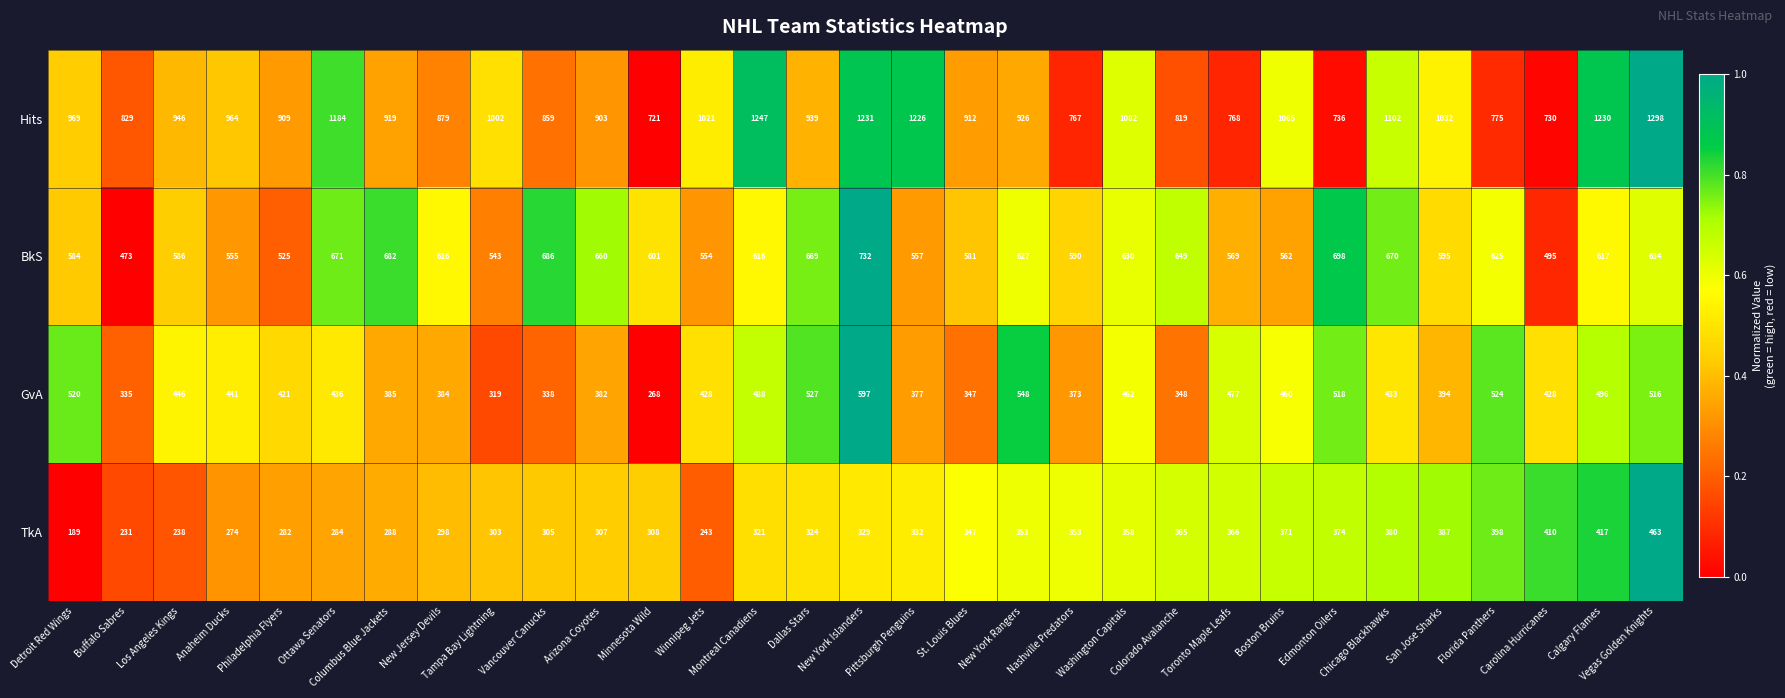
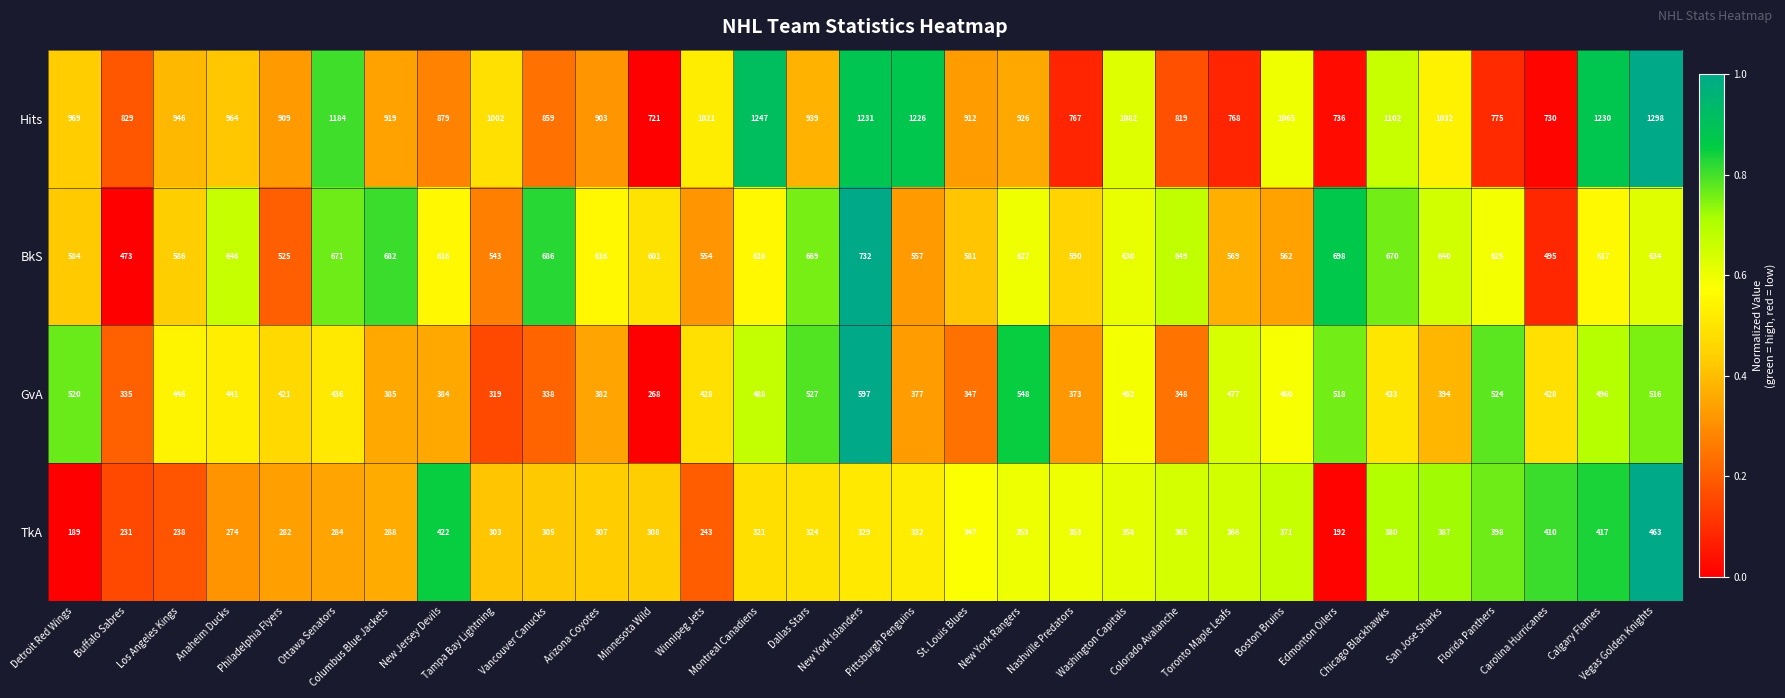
  {
    "Hits": {
      "Detroit Red Wings": 969,
      "Buffalo Sabres": 829,
      "Los Angeles Kings": 946,
      "Anaheim Ducks": 964,
      "Philadelphia Flyers": 909,
      "Ottawa Senators": 1184,
      "Columbus Blue Jackets": 919,
      "New Jersey Devils": 879,
      "Tampa Bay Lightning": 1002,
      "Vancouver Canucks": 859,
      "Arizona Coyotes": 903,
      "Minnesota Wild": 721,
      "Winnipeg Jets": 1021,
      "Montreal Canadiens": 1247,
      "Dallas Stars": 939,
      "New York Islanders": 1231,
      "Pittsburgh Penguins": 1226,
      "St. Louis Blues": 912,
      "New York Rangers": 926,
      "Nashville Predators": 767,
      "Washington Capitals": 1082,
      "Colorado Avalanche": 819,
      "Toronto Maple Leafs": 768,
      "Boston Bruins": 1065,
      "Edmonton Oilers": 736,
      "Chicago Blackhawks": 1102,
      "San Jose Sharks": 1032,
      "Florida Panthers": 775,
      "Carolina Hurricanes": 730,
      "Calgary Flames": 1230,
      "Vegas Golden Knights": 1298
    },
    "BkS": {
      "Detroit Red Wings": 584,
      "Buffalo Sabres": 473,
      "Los Angeles Kings": 586,
-     "Anaheim Ducks": 555,
+     "Anaheim Ducks": 646,
      "Philadelphia Flyers": 525,
      "Ottawa Senators": 671,
      "Columbus Blue Jackets": 682,
      "New Jersey Devils": 616,
      "Tampa Bay Lightning": 543,
      "Vancouver Canucks": 686,
-     "Arizona Coyotes": 660,
+     "Arizona Coyotes": 616,
      "Minnesota Wild": 601,
      "Winnipeg Jets": 554,
      "Montreal Canadiens": 616,
      "Dallas Stars": 669,
      "New York Islanders": 732,
      "Pittsburgh Penguins": 557,
      "St. Louis Blues": 581,
      "New York Rangers": 627,
      "Nashville Predators": 590,
      "Washington Capitals": 630,
      "Colorado Avalanche": 649,
      "Toronto Maple Leafs": 569,
      "Boston Bruins": 562,
      "Edmonton Oilers": 698,
      "Chicago Blackhawks": 670,
-     "San Jose Sharks": 595,
+     "San Jose Sharks": 640,
      "Florida Panthers": 625,
      "Carolina Hurricanes": 495,
      "Calgary Flames": 617,
      "Vegas Golden Knights": 634
    },
    "GvA": {
      "Detroit Red Wings": 520,
      "Buffalo Sabres": 335,
      "Los Angeles Kings": 446,
      "Anaheim Ducks": 441,
      "Philadelphia Flyers": 421,
      "Ottawa Senators": 436,
      "Columbus Blue Jackets": 385,
      "New Jersey Devils": 384,
      "Tampa Bay Lightning": 319,
      "Vancouver Canucks": 338,
      "Arizona Coyotes": 382,
      "Minnesota Wild": 268,
      "Winnipeg Jets": 428,
      "Montreal Canadiens": 488,
      "Dallas Stars": 527,
      "New York Islanders": 597,
      "Pittsburgh Penguins": 377,
      "St. Louis Blues": 347,
      "New York Rangers": 548,
      "Nashville Predators": 373,
      "Washington Capitals": 462,
      "Colorado Avalanche": 348,
      "Toronto Maple Leafs": 477,
      "Boston Bruins": 460,
      "Edmonton Oilers": 518,
      "Chicago Blackhawks": 433,
      "San Jose Sharks": 394,
      "Florida Panthers": 524,
      "Carolina Hurricanes": 428,
      "Calgary Flames": 496,
      "Vegas Golden Knights": 516
    },
    "TkA": {
      "Detroit Red Wings": 189,
      "Buffalo Sabres": 231,
      "Los Angeles Kings": 238,
      "Anaheim Ducks": 274,
      "Philadelphia Flyers": 282,
      "Ottawa Senators": 284,
      "Columbus Blue Jackets": 288,
-     "New Jersey Devils": 298,
+     "New Jersey Devils": 422,
      "Tampa Bay Lightning": 303,
      "Vancouver Canucks": 305,
      "Arizona Coyotes": 307,
      "Minnesota Wild": 308,
      "Winnipeg Jets": 243,
      "Montreal Canadiens": 321,
      "Dallas Stars": 324,
      "New York Islanders": 329,
      "Pittsburgh Penguins": 332,
      "St. Louis Blues": 347,
      "New York Rangers": 353,
      "Nashville Predators": 353,
      "Washington Capitals": 358,
      "Colorado Avalanche": 365,
      "Toronto Maple Leafs": 366,
      "Boston Bruins": 371,
-     "Edmonton Oilers": 374,
+     "Edmonton Oilers": 192,
      "Chicago Blackhawks": 380,
      "San Jose Sharks": 387,
      "Florida Panthers": 398,
      "Carolina Hurricanes": 410,
      "Calgary Flames": 417,
      "Vegas Golden Knights": 463
    }
  }
